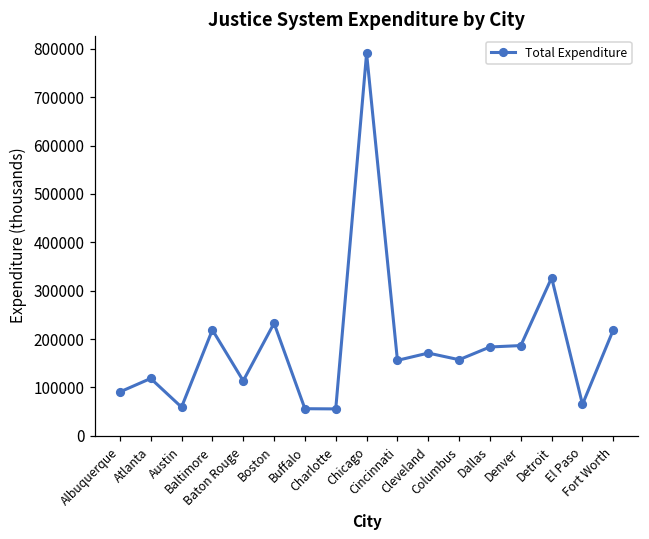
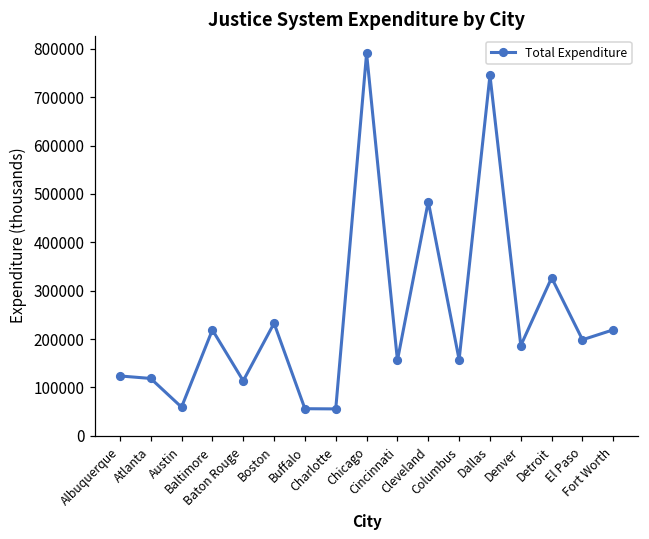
  {
-   "Albuquerque": 90000,
+   "Albuquerque": 120000,
    "Atlanta": 120000,
    "Austin": 60000,
    "Baltimore": 220000,
    "Baton Rouge": 110000,
    "Boston": 230000,
    "Buffalo": 60000,
    "Charlotte": 60000,
    "Chicago": 790000,
    "Cincinnati": 160000,
-   "Cleveland": 170000,
+   "Cleveland": 480000,
    "Columbus": 160000,
-   "Dallas": 180000,
+   "Dallas": 750000,
    "Denver": 190000,
    "Detroit": 330000,
-   "El Paso": 60000,
+   "El Paso": 200000,
    "Fort Worth": 220000
  }
